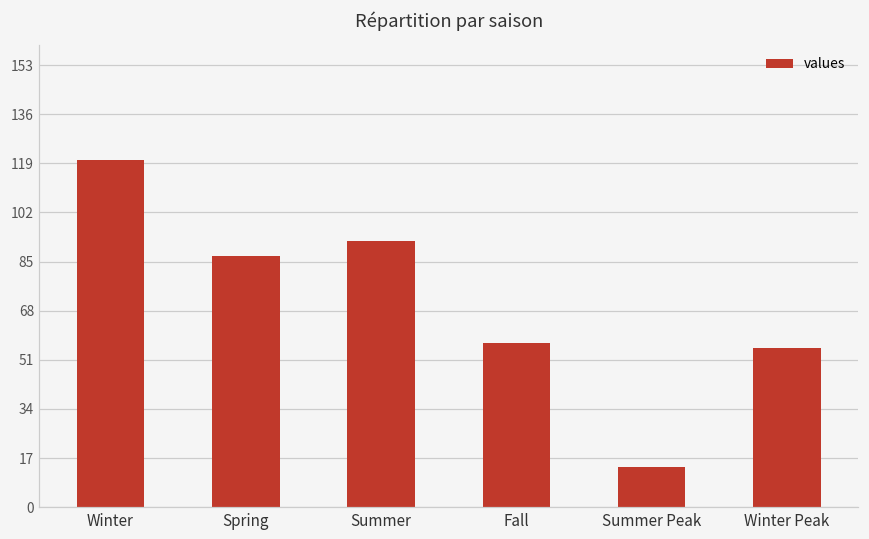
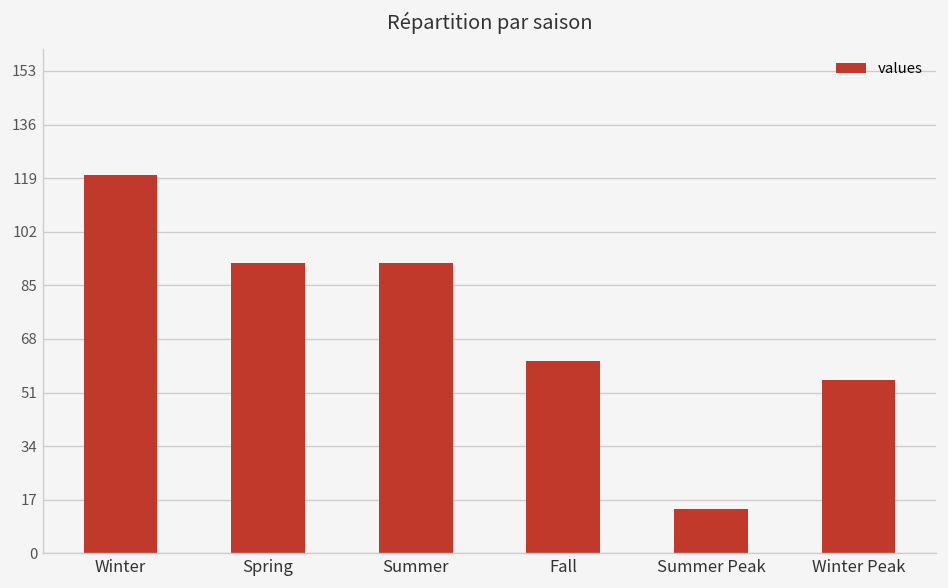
  {
    "Winter": 120,
-   "Spring": 87,
+   "Spring": 92,
    "Summer": 92,
-   "Fall": 57,
+   "Fall": 61,
    "Summer Peak": 14,
    "Winter Peak": 55
  }
